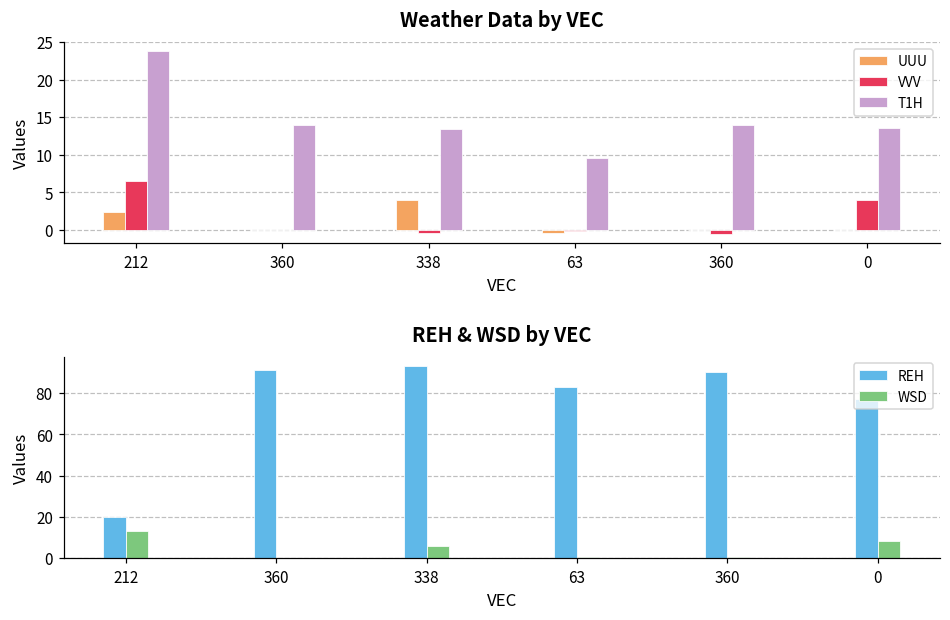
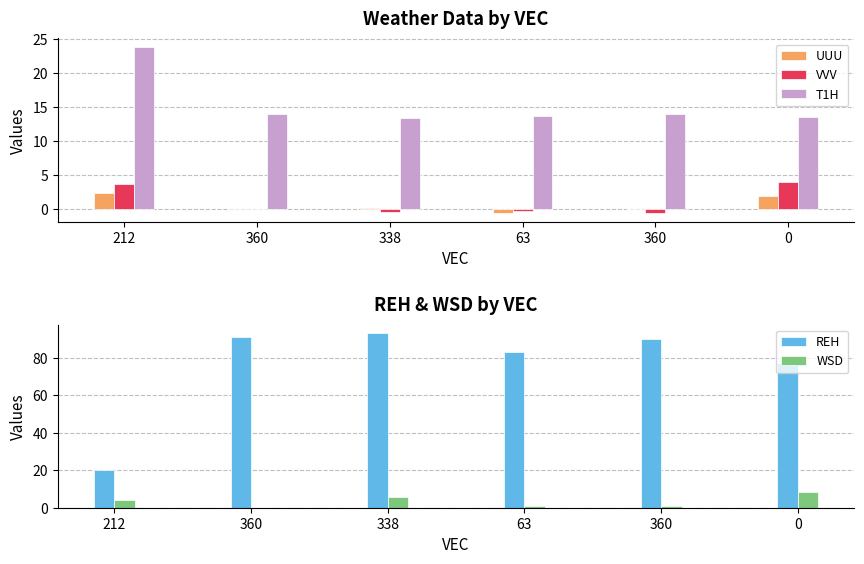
  {
    "Weather Data by VEC": {
      "UUU": {
        "212": 2,
-       "338": 4,
+       "338": 0,
        "63": -1,
-       "0": 0
+       "0": 2
      },
      "VVV": {
-       "212": 7,
+       "212": 4,
        "338": 0,
        "0": 4
      },
      "T1H": {
        "212": 24,
        "338": 13,
-       "63": 10,
+       "63": 14,
        "0": 14
      }
    },
    "REH & WSD by VEC": {
      "REH": {
        "212": 20,
        "338": 93,
        "63": 83
      },
      "WSD": {
-       "212": 13,
+       "212": 4,
        "338": 6,
        "0": 8
      }
    }
  }
